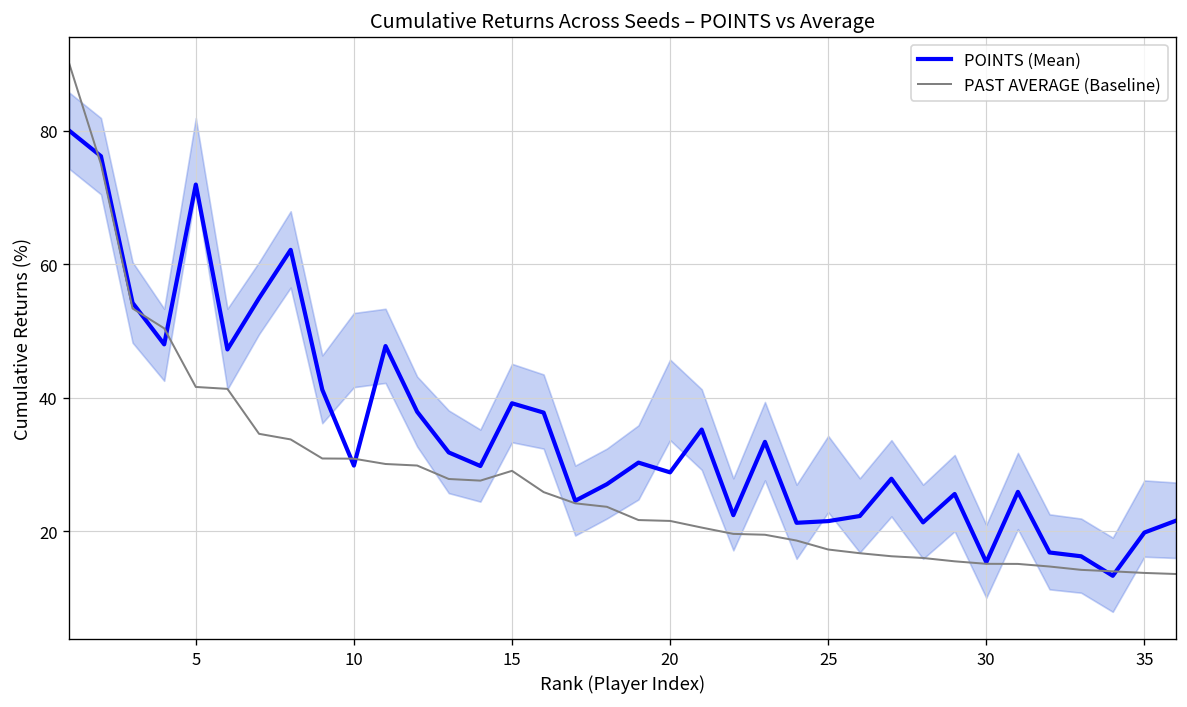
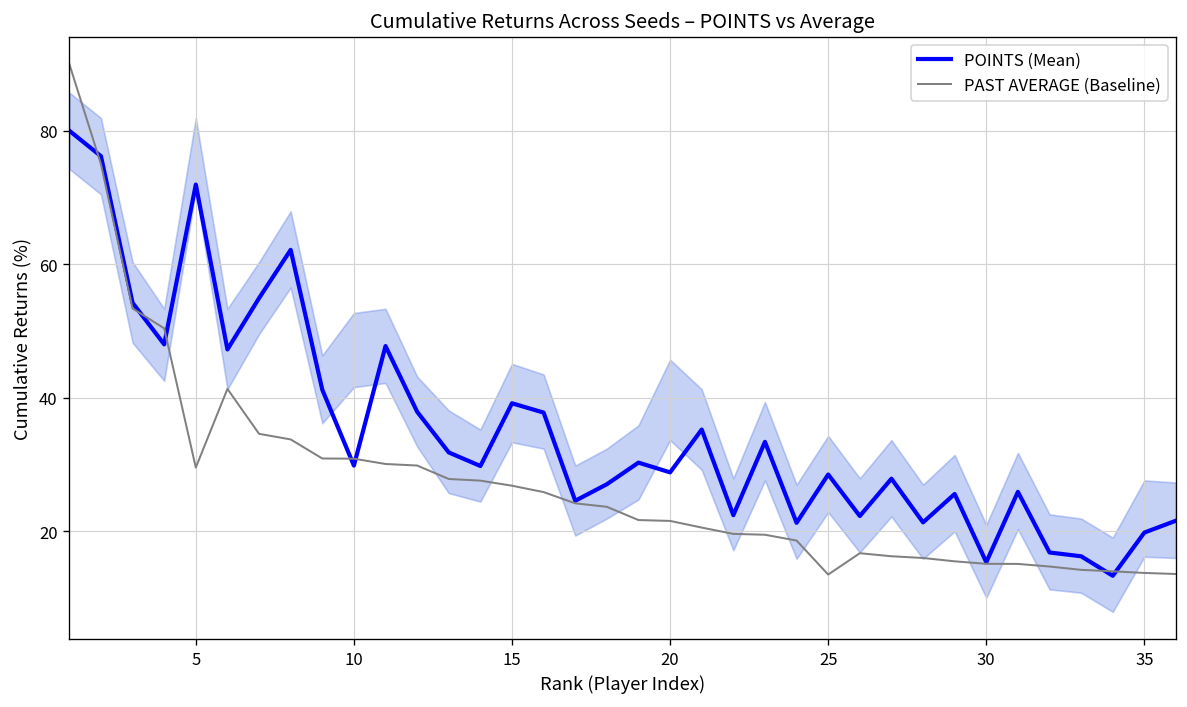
  {
    "POINTS (Mean)": {
      "5": 72,
      "10": 30,
      "15": 39,
      "20": 29,
-     "25": 22,
+     "25": 29,
      "35": 20
    },
    "PAST AVERAGE (Baseline)": {
-     "5": 42,
+     "5": 30,
      "10": 31,
-     "15": 29,
+     "15": 27,
      "20": 22,
-     "25": 17,
+     "25": 14,
      "35": 14
    }
  }
